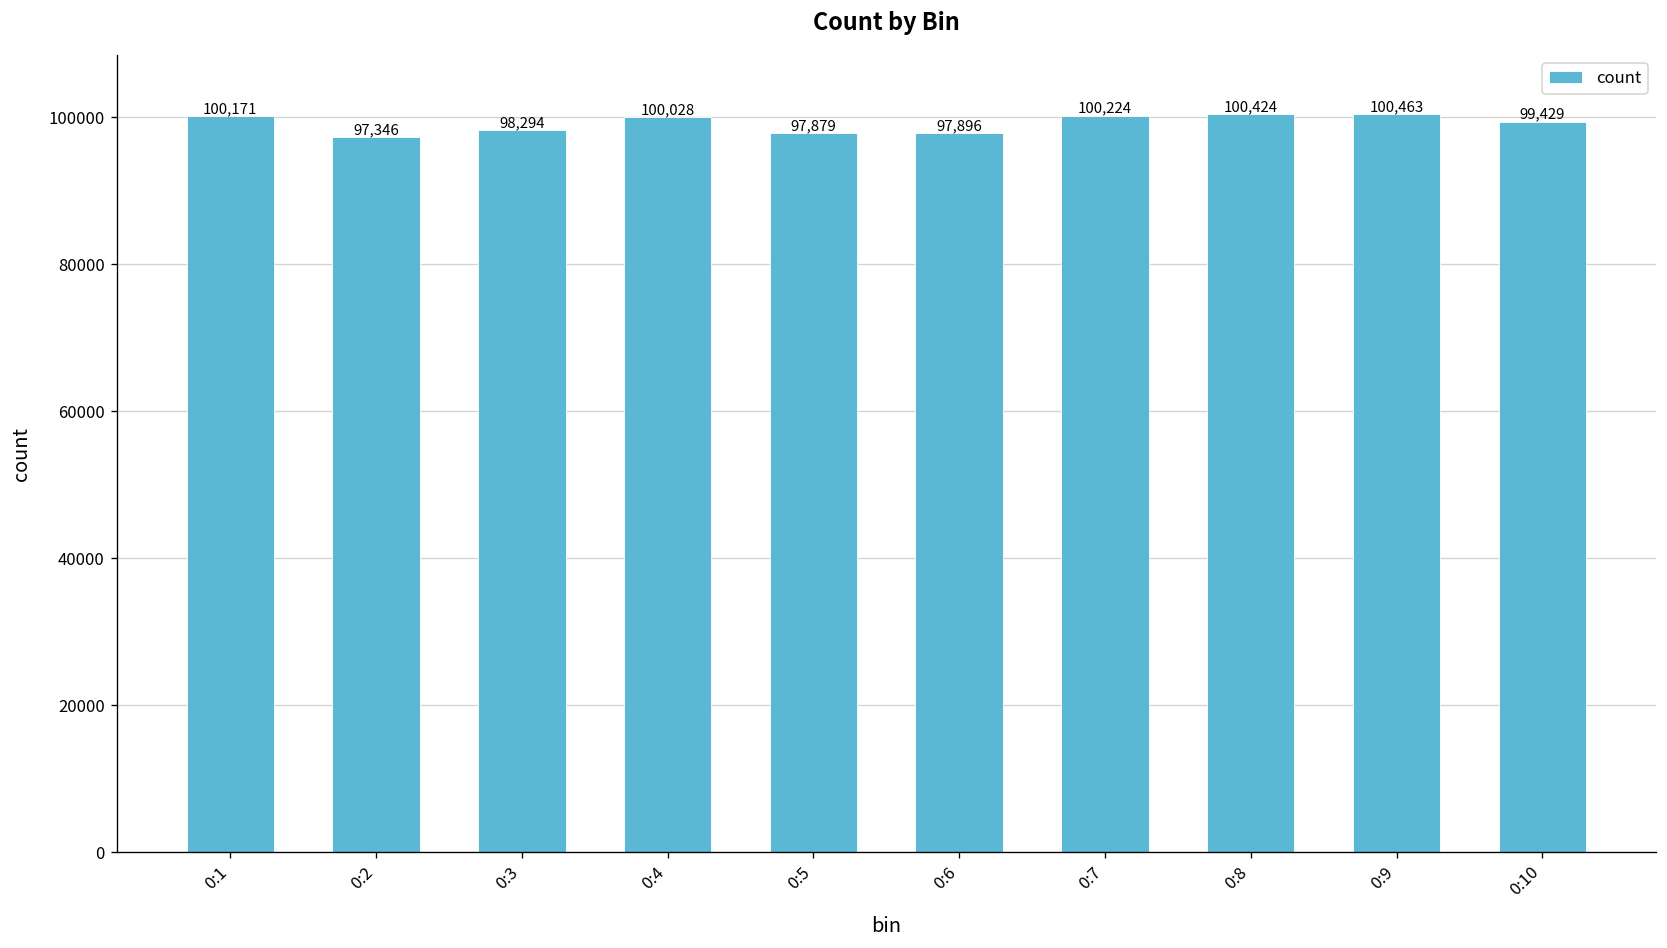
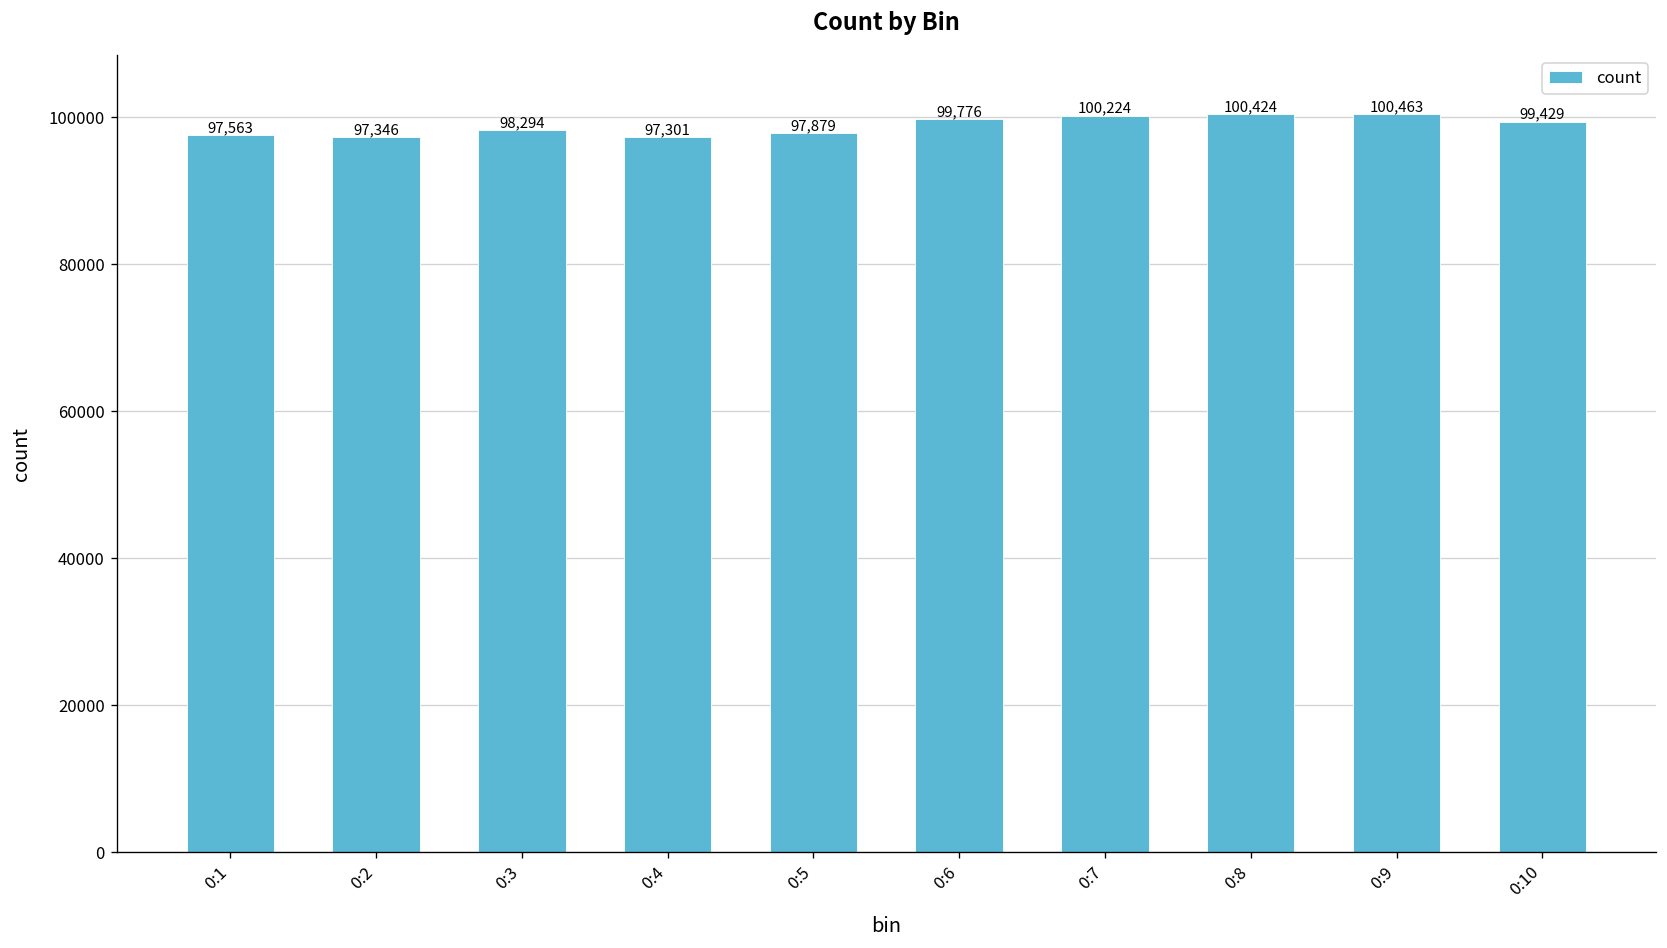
  {
-   "0:1": "100,171",
+   "0:1": "97,563",
    "0:2": "97,346",
    "0:3": "98,294",
-   "0:4": "100,028",
+   "0:4": "97,301",
    "0:5": "97,879",
-   "0:6": "97,896",
+   "0:6": "99,776",
    "0:7": "100,224",
    "0:8": "100,424",
    "0:9": "100,463",
    "0:10": "99,429"
  }
